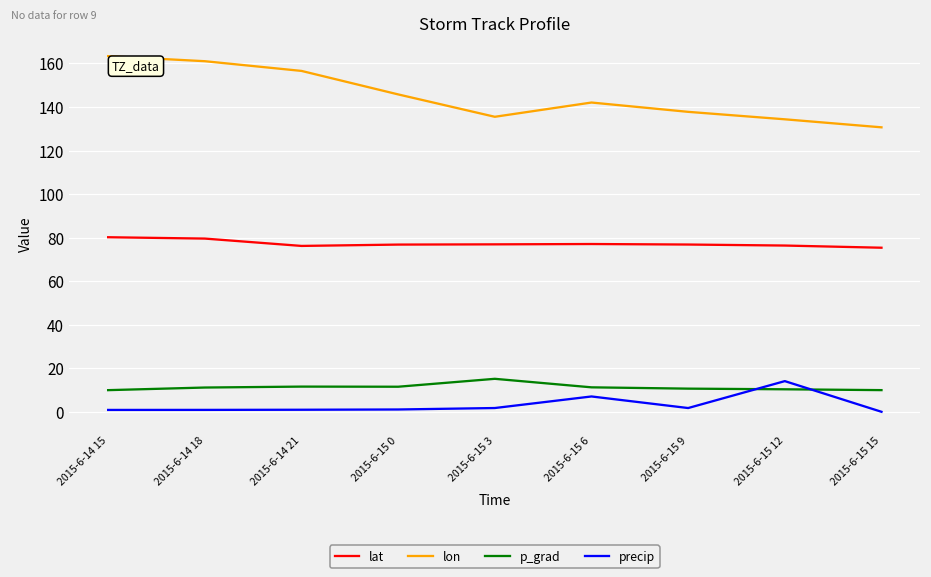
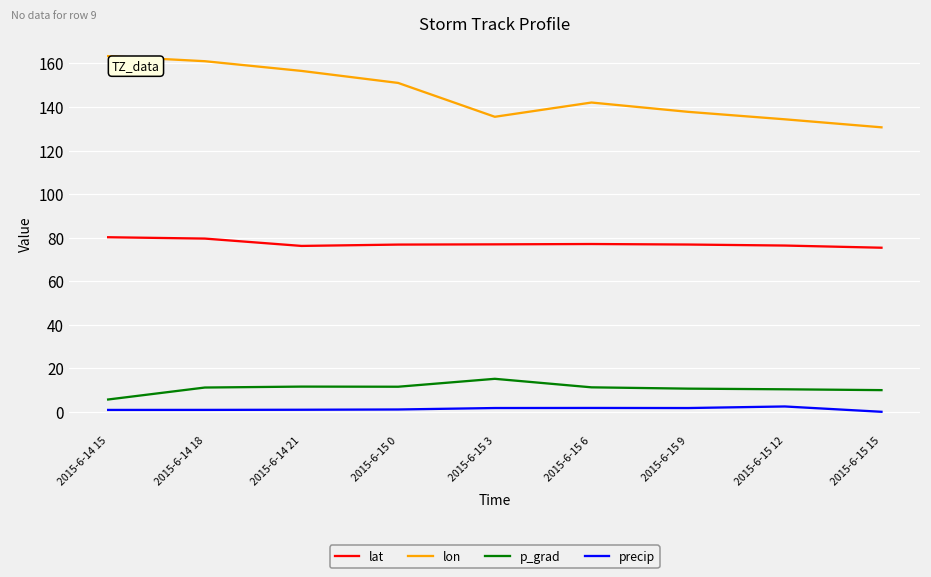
  {
    "lat": {
      "2015-6-14 15": 80,
      "2015-6-14 18": 80,
      "2015-6-14 21": 76,
      "2015-6-15 0": 77,
      "2015-6-15 3": 77,
      "2015-6-15 6": 77,
      "2015-6-15 9": 77,
      "2015-6-15 12": 76,
      "2015-6-15 15": 75
    },
    "lon": {
      "2015-6-14 15": 163,
      "2015-6-14 18": 161,
      "2015-6-14 21": 157,
-     "2015-6-15 0": 146,
+     "2015-6-15 0": 151,
      "2015-6-15 3": 135,
      "2015-6-15 6": 142,
      "2015-6-15 9": 138,
      "2015-6-15 12": 134,
      "2015-6-15 15": 131
    },
    "p_grad": {
-     "2015-6-14 15": 10,
+     "2015-6-14 15": 6,
      "2015-6-14 18": 11,
      "2015-6-14 21": 12,
      "2015-6-15 0": 12,
      "2015-6-15 3": 15,
      "2015-6-15 6": 11,
      "2015-6-15 9": 11,
      "2015-6-15 12": 10,
      "2015-6-15 15": 10
    },
    "precip": {
      "2015-6-14 15": 1,
      "2015-6-14 18": 1,
      "2015-6-14 21": 1,
      "2015-6-15 0": 1,
      "2015-6-15 3": 2,
-     "2015-6-15 6": 7,
+     "2015-6-15 6": 2,
      "2015-6-15 9": 2,
-     "2015-6-15 12": 14,
+     "2015-6-15 12": 2,
      "2015-6-15 15": 0
    }
  }
